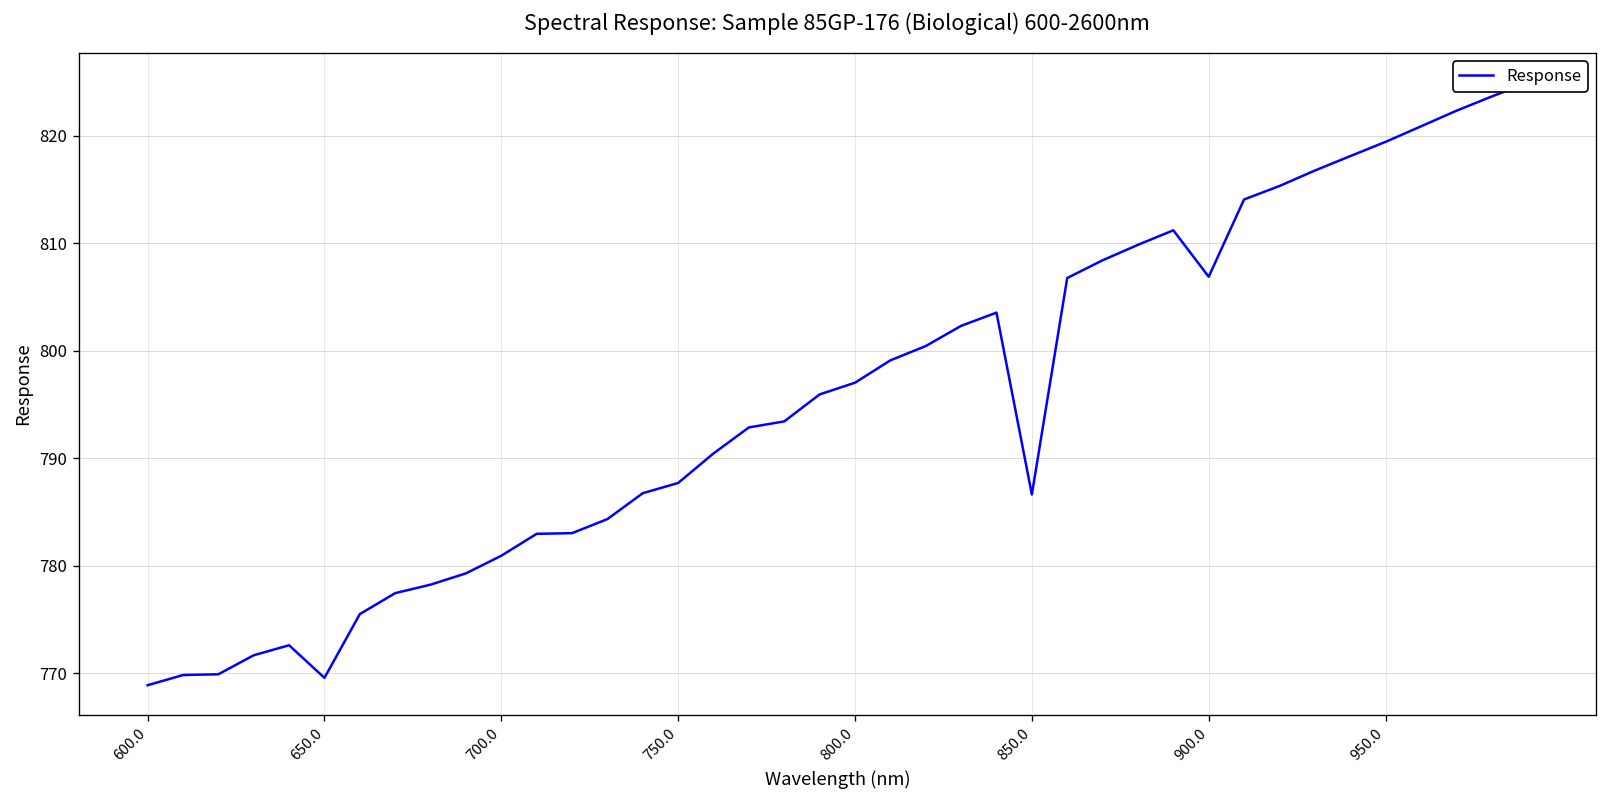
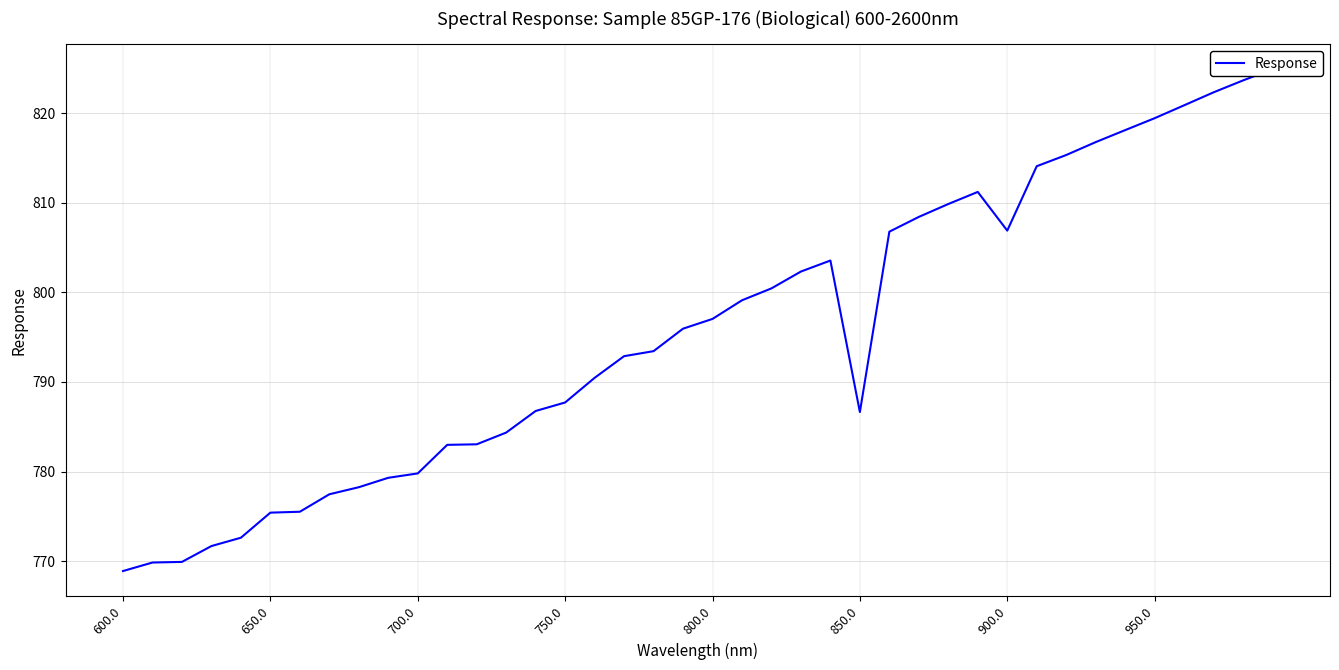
  {
    "600.0": 769,
-   "650.0": 770,
-   "700.0": 781,
+   "650.0": 775,
+   "700.0": 780,
    "750.0": 788,
    "800.0": 797,
    "850.0": 787,
    "900.0": 807,
    "950.0": 819
  }
